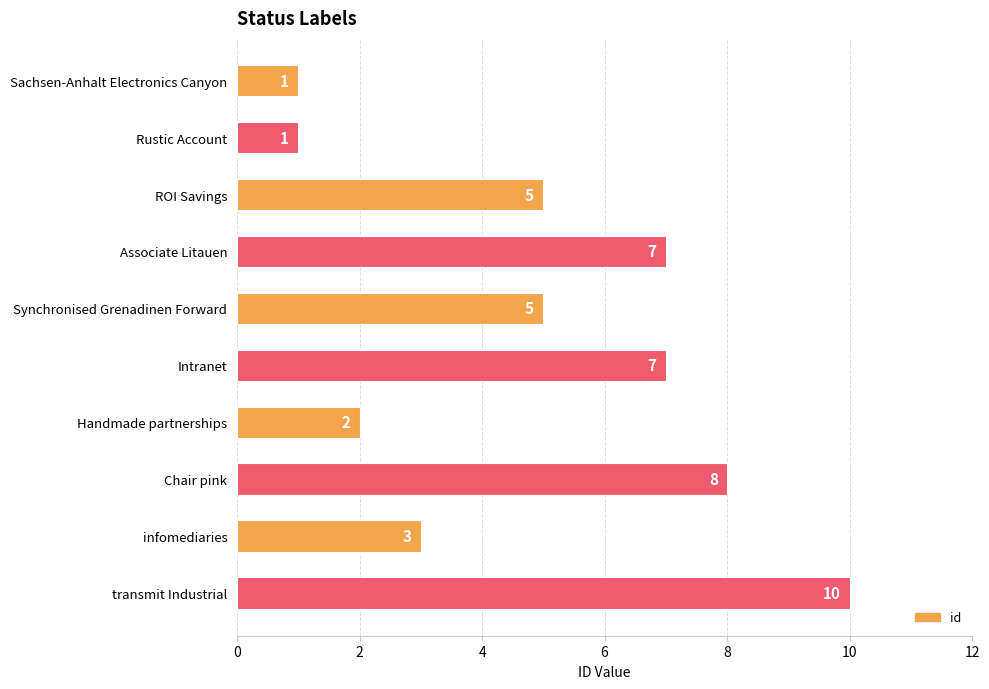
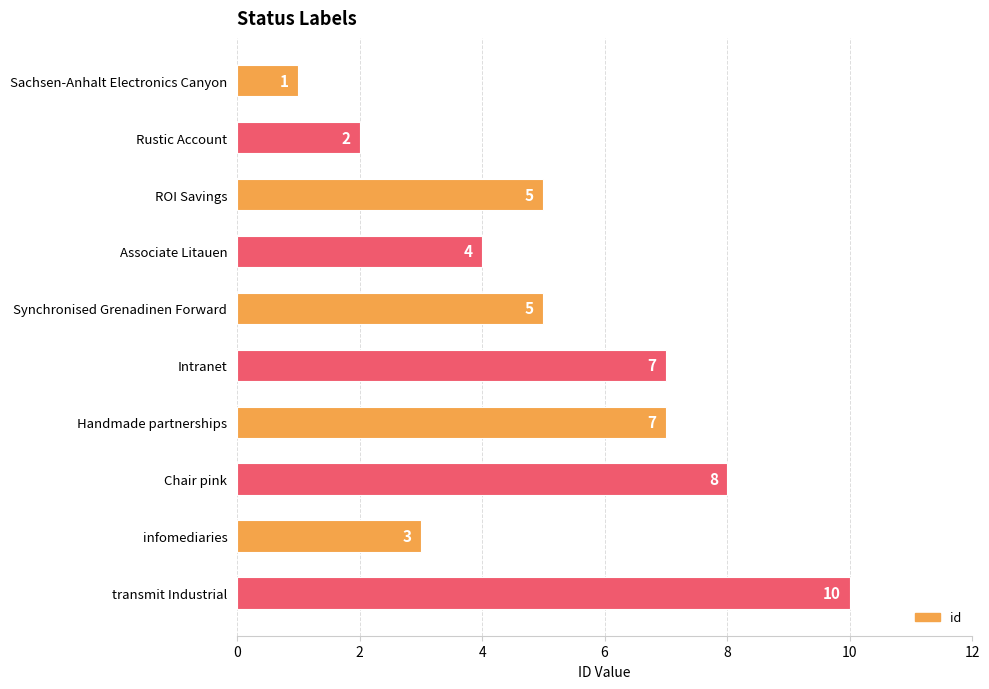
  {
    "Sachsen-Anhalt Electronics Canyon": 1,
-   "Rustic Account": 1,
+   "Rustic Account": 2,
    "ROI Savings": 5,
-   "Associate Litauen": 7,
+   "Associate Litauen": 4,
    "Synchronised Grenadinen Forward": 5,
    "Intranet": 7,
-   "Handmade partnerships": 2,
+   "Handmade partnerships": 7,
    "Chair pink": 8,
    "infomediaries": 3,
    "transmit Industrial": 10
  }
